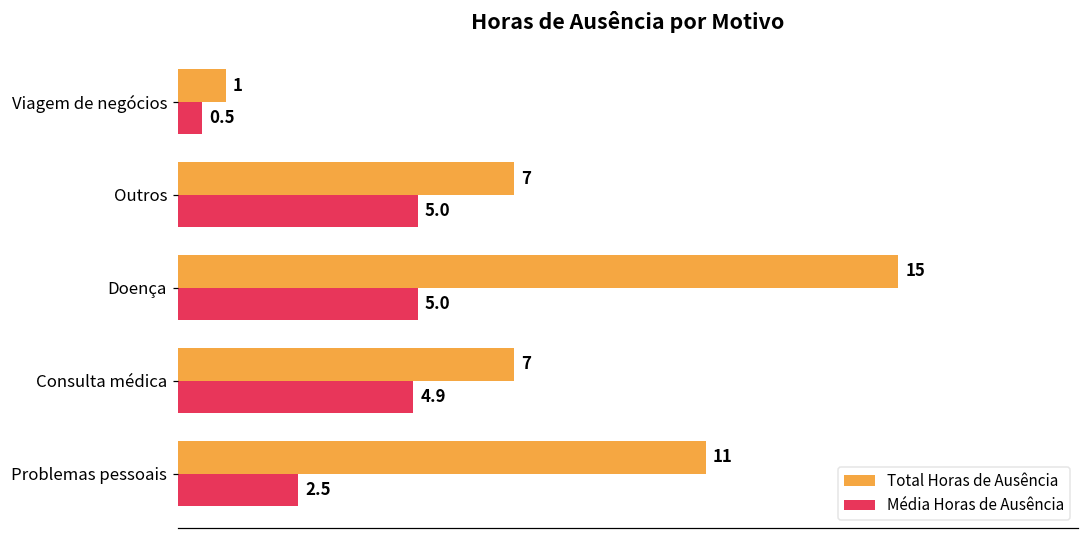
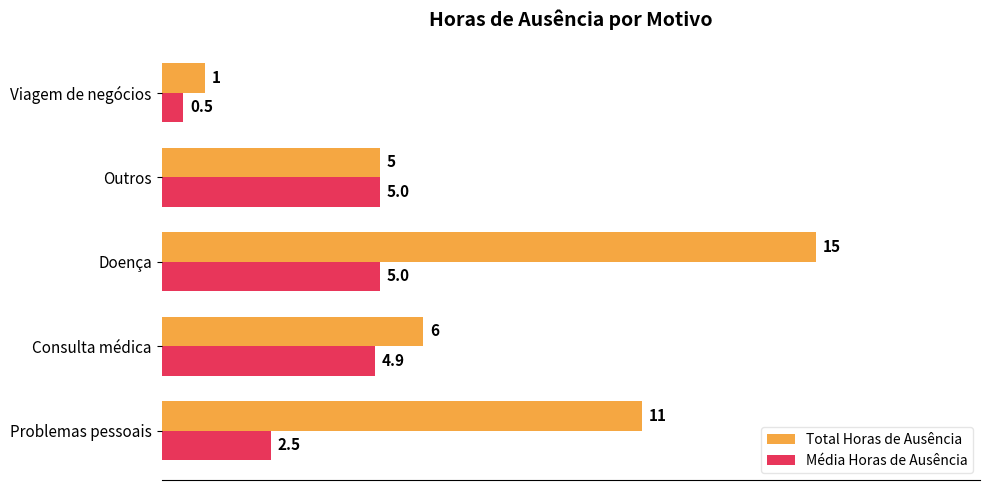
  {
    "Total Horas de Ausência": {
      "Viagem de negócios": 1,
-     "Outros": 7,
+     "Outros": 5,
      "Doença": 15,
-     "Consulta médica": 7,
+     "Consulta médica": 6,
      "Problemas pessoais": 11
    },
    "Média Horas de Ausência": {
      "Viagem de negócios": 0.5,
      "Outros": 5.0,
      "Doença": 5.0,
      "Consulta médica": 4.9,
      "Problemas pessoais": 2.5
    }
  }
